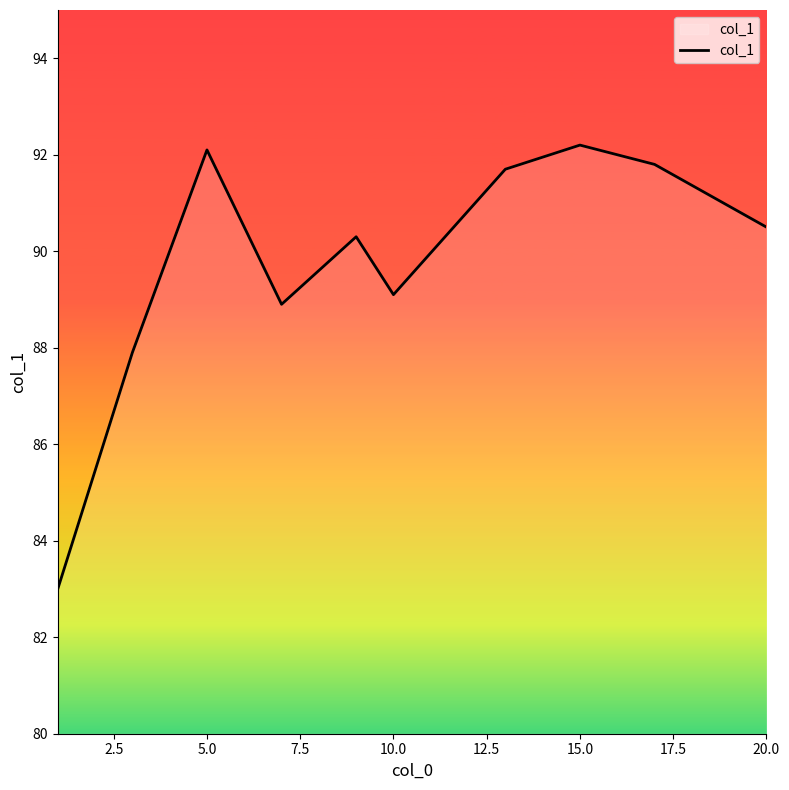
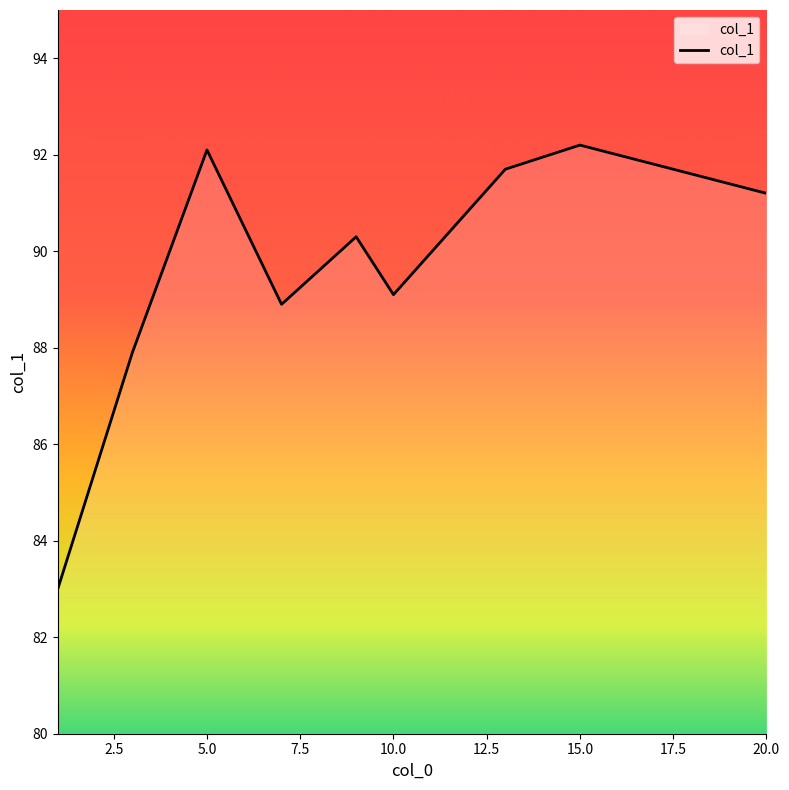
  {
    "5.0": 92.1,
    "10.0": 89.1,
    "15.0": 92.2,
-   "20.0": 90.5
+   "20.0": 91.2
  }
